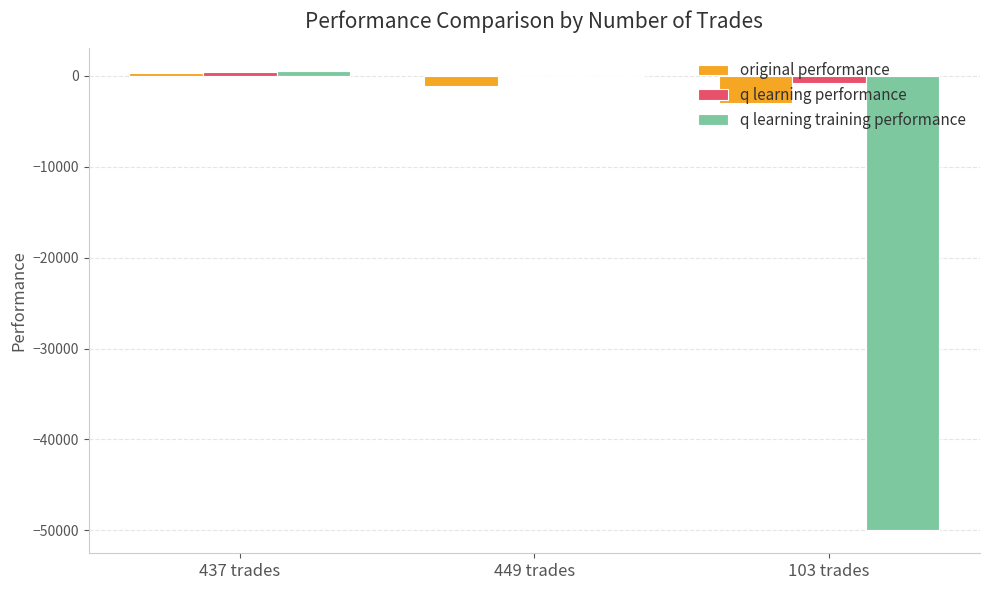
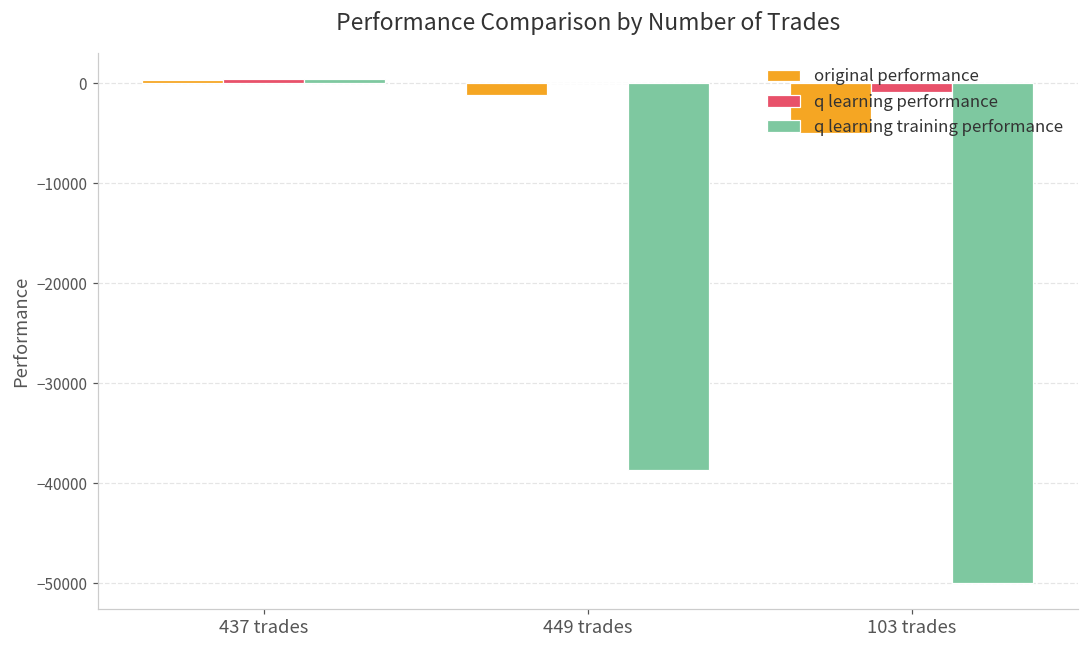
  {
    "original performance": {
      "437 trades": 0,
      "449 trades": -1000,
-     "103 trades": -3000
+     "103 trades": -5000
    },
    "q learning performance": {
      "437 trades": 0,
      "103 trades": -1000
    },
    "q learning training performance": {
      "437 trades": 0,
-     "449 trades": 0,
+     "449 trades": -39000,
      "103 trades": -50000
    }
  }
